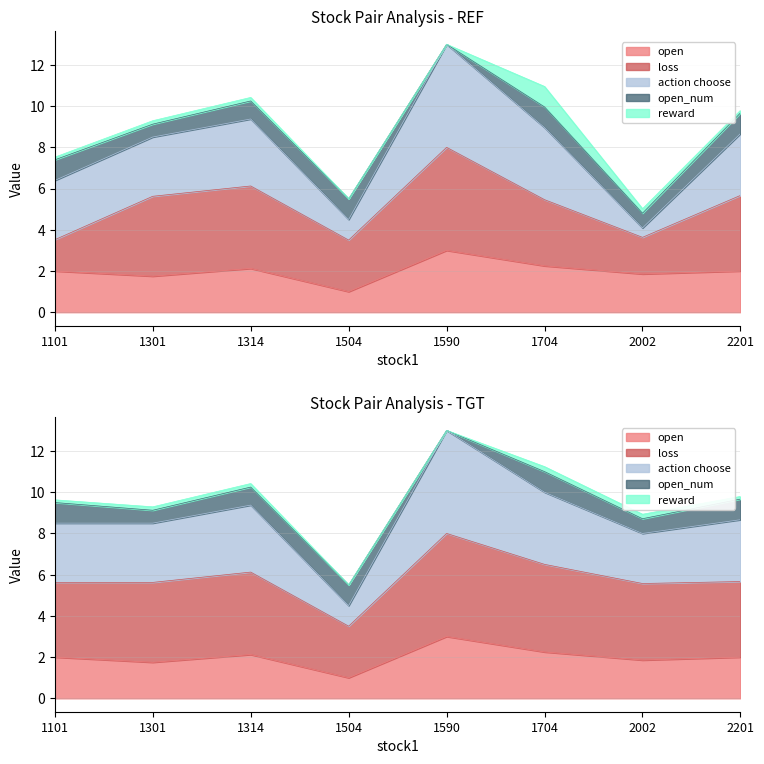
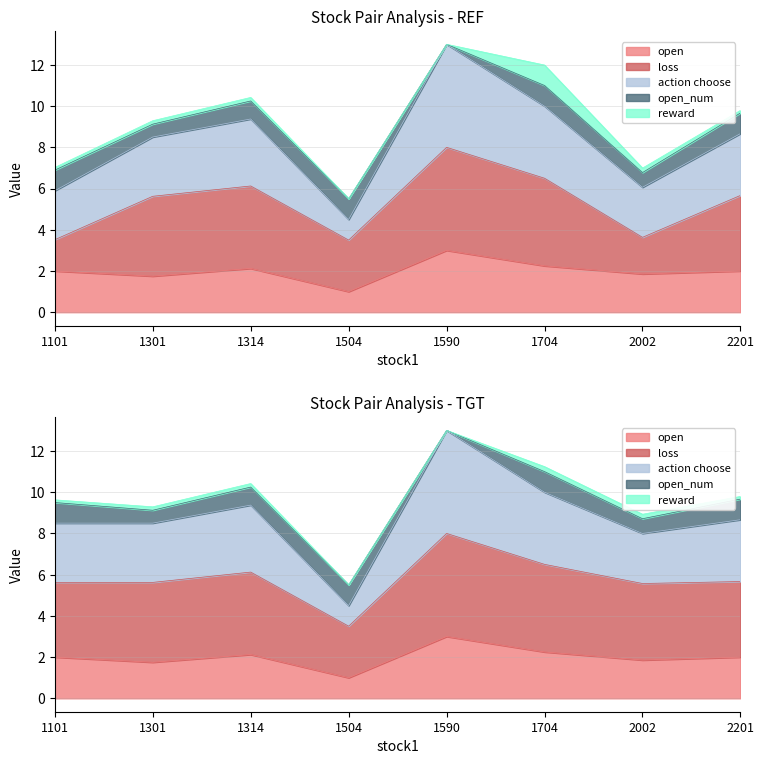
  {
    "Stock Pair Analysis - REF": {
      "open": {
        "1101": 2.0,
        "1301": 1.8,
        "1314": 2.1,
        "1504": 1.0,
        "1590": 3.0,
        "1704": 2.3,
        "2002": 1.9,
        "2201": 2.0
      },
      "loss": {
        "1101": 1.5,
        "1301": 3.9,
        "1314": 4.0,
        "1504": 2.5,
        "1590": 5.0,
-       "1704": 3.2,
+       "1704": 4.3,
        "2002": 1.8,
        "2201": 3.7
      },
      "action choose": {
-       "1101": 2.9,
+       "1101": 2.4,
        "1301": 2.9,
        "1314": 3.3,
        "1504": 1.0,
        "1704": 3.5,
-       "2002": 0.5,
+       "2002": 2.4,
        "2201": 3.0
      },
      "open_num": {
        "1101": 1.0,
        "1301": 0.6,
        "1314": 0.9,
        "1704": 1.0,
        "2002": 0.7,
        "2201": 1.0
      },
      "reward": {
        "1101": 0.1,
        "1301": 0.2,
        "1314": 0.2,
        "1704": 1.0,
        "2002": 0.2,
        "2201": 0.1
      }
    },
    "Stock Pair Analysis - TGT": {
      "open": {
        "1101": 2.0,
        "1301": 1.8,
        "1314": 2.1,
        "1504": 1.0,
        "1590": 3.0,
        "1704": 2.3,
        "2002": 1.9,
        "2201": 2.0
      }
    }
  }
